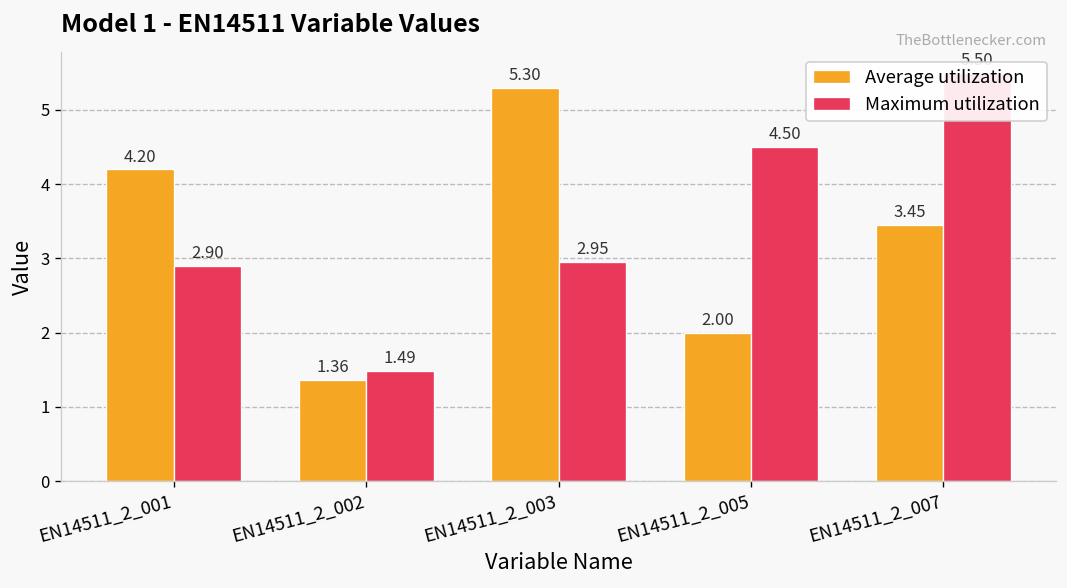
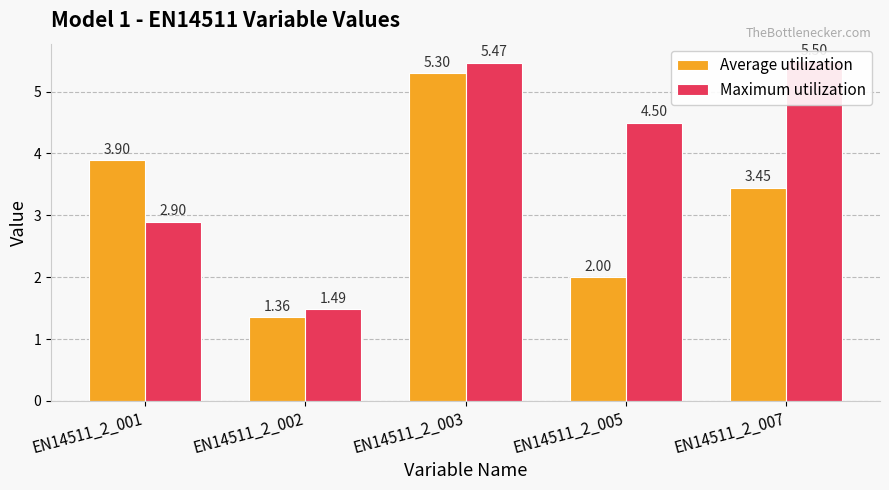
  {
    "Average utilization": {
-     "EN14511_2_001": 4.20,
+     "EN14511_2_001": 3.90,
      "EN14511_2_002": 1.36,
      "EN14511_2_003": 5.30,
      "EN14511_2_005": 2.00,
      "EN14511_2_007": 3.45
    },
    "Maximum utilization": {
      "EN14511_2_001": 2.90,
      "EN14511_2_002": 1.49,
-     "EN14511_2_003": 2.95,
+     "EN14511_2_003": 5.47,
      "EN14511_2_005": 4.50
    }
  }
